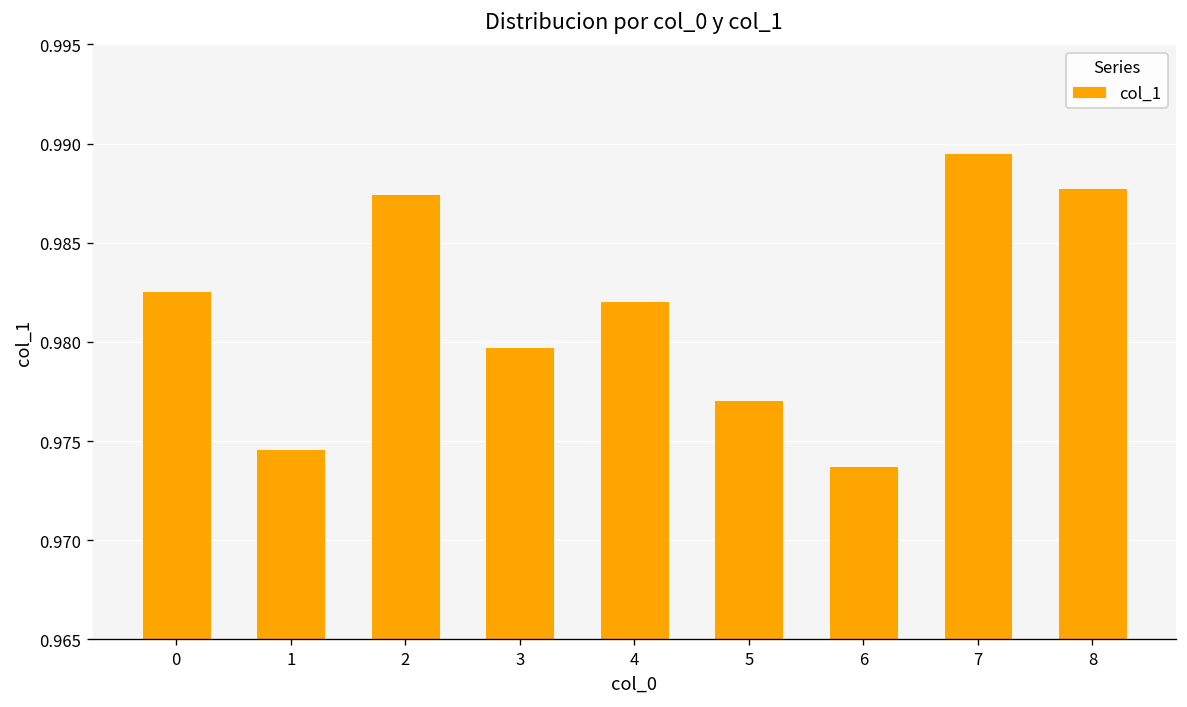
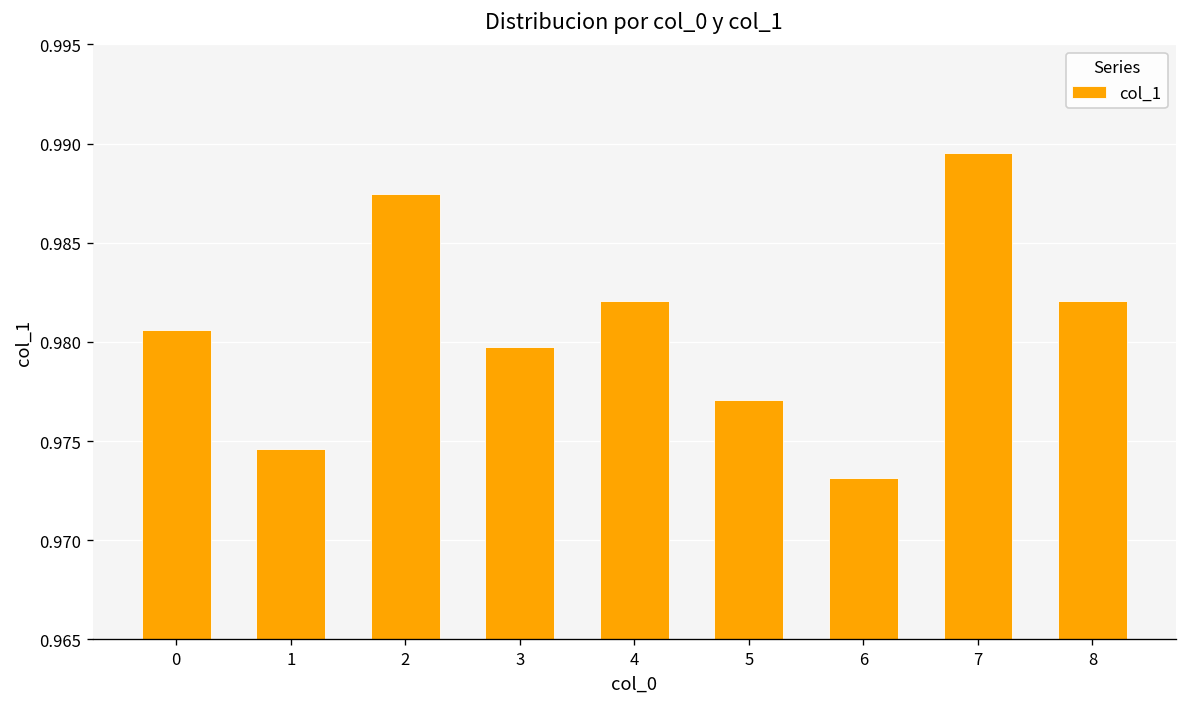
  {
-   "0": 0.9825,
+   "0": 0.9806,
    "1": 0.9746,
    "2": 0.9875,
    "3": 0.9797,
    "4": 0.9821,
    "5": 0.9771,
-   "6": 0.9738,
+   "6": 0.9731,
    "7": 0.9896,
-   "8": 0.9878
+   "8": 0.9821
  }
